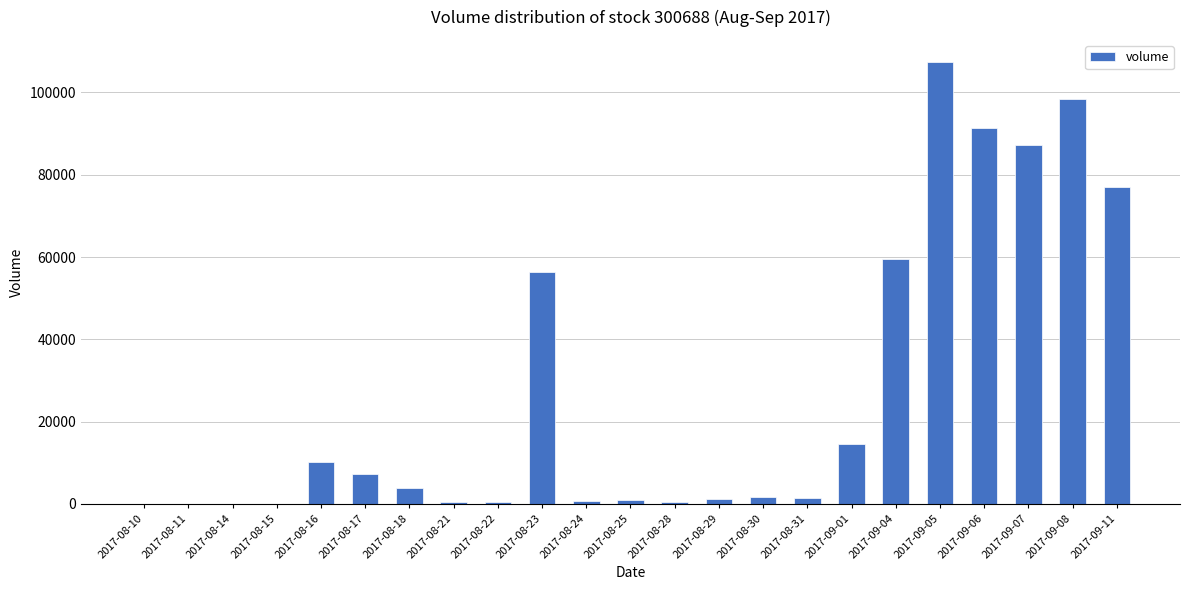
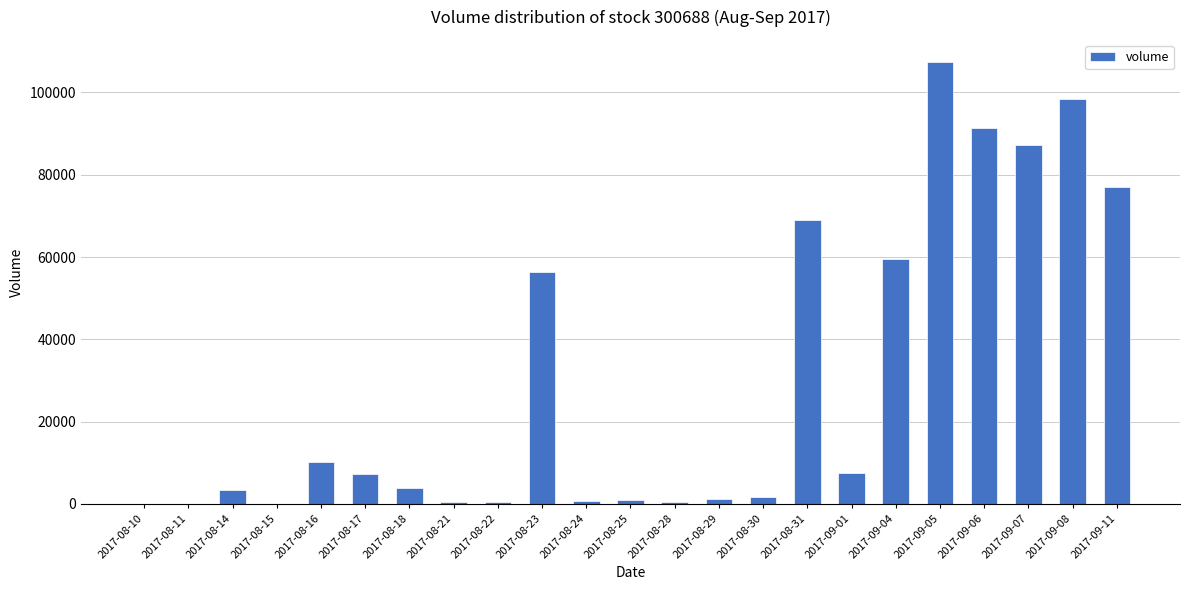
  {
-   "2017-08-14": 0,
+   "2017-08-14": 4000,
    "2017-08-16": 10000,
    "2017-08-17": 7000,
    "2017-08-18": 4000,
    "2017-08-23": 56000,
    "2017-08-24": 1000,
    "2017-08-25": 1000,
    "2017-08-29": 1000,
    "2017-08-30": 2000,
-   "2017-08-31": 1000,
-   "2017-09-01": 15000,
+   "2017-08-31": 69000,
+   "2017-09-01": 8000,
    "2017-09-04": 59000,
    "2017-09-05": 107000,
    "2017-09-06": 91000,
    "2017-09-07": 87000,
    "2017-09-08": 98000,
    "2017-09-11": 77000
  }
